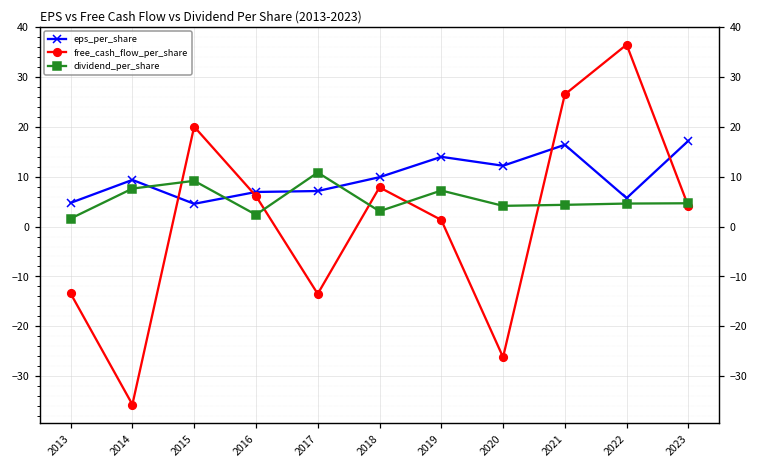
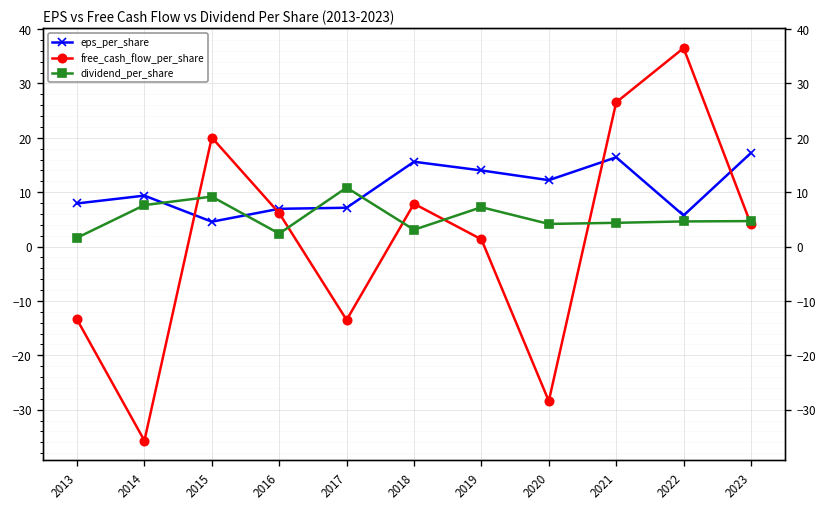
  {
    "eps_per_share": {
-     "2013": 5,
+     "2013": 8,
      "2014": 9,
      "2015": 5,
      "2016": 7,
      "2017": 7,
-     "2018": 10,
+     "2018": 16,
      "2019": 14,
      "2020": 12,
      "2021": 16,
      "2022": 6,
      "2023": 17
    },
    "free_cash_flow_per_share": {
      "2013": -13,
      "2014": -36,
      "2015": 20,
      "2016": 6,
      "2017": -13,
      "2018": 8,
      "2019": 1,
-     "2020": -26,
+     "2020": -28,
      "2021": 27,
      "2022": 37,
      "2023": 4
    },
    "dividend_per_share": {
      "2013": 2,
      "2014": 8,
      "2015": 9,
      "2016": 2,
      "2017": 11,
      "2018": 3,
      "2019": 7,
      "2020": 4,
      "2021": 4,
      "2022": 5,
      "2023": 5
    }
  }
